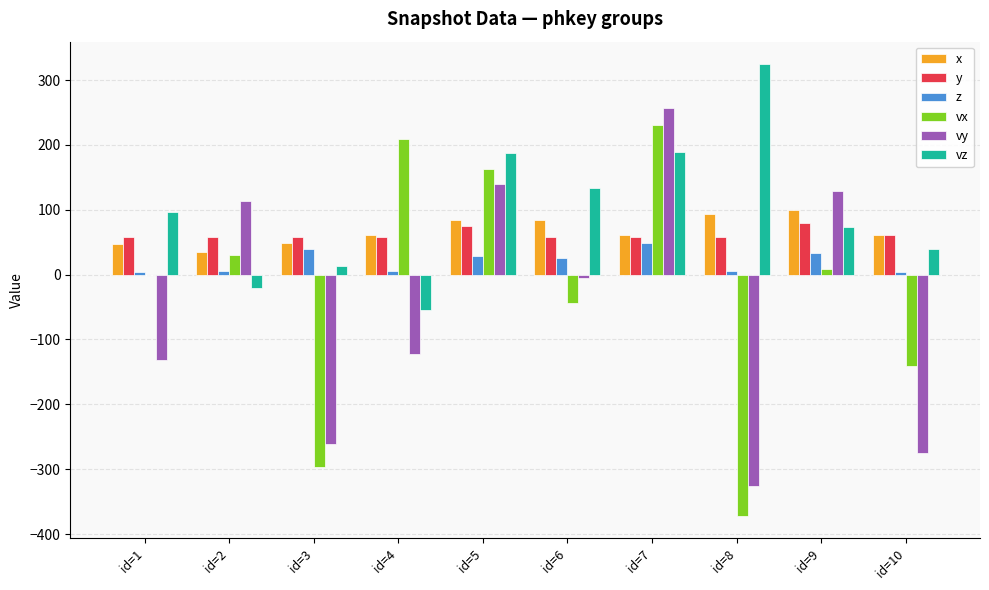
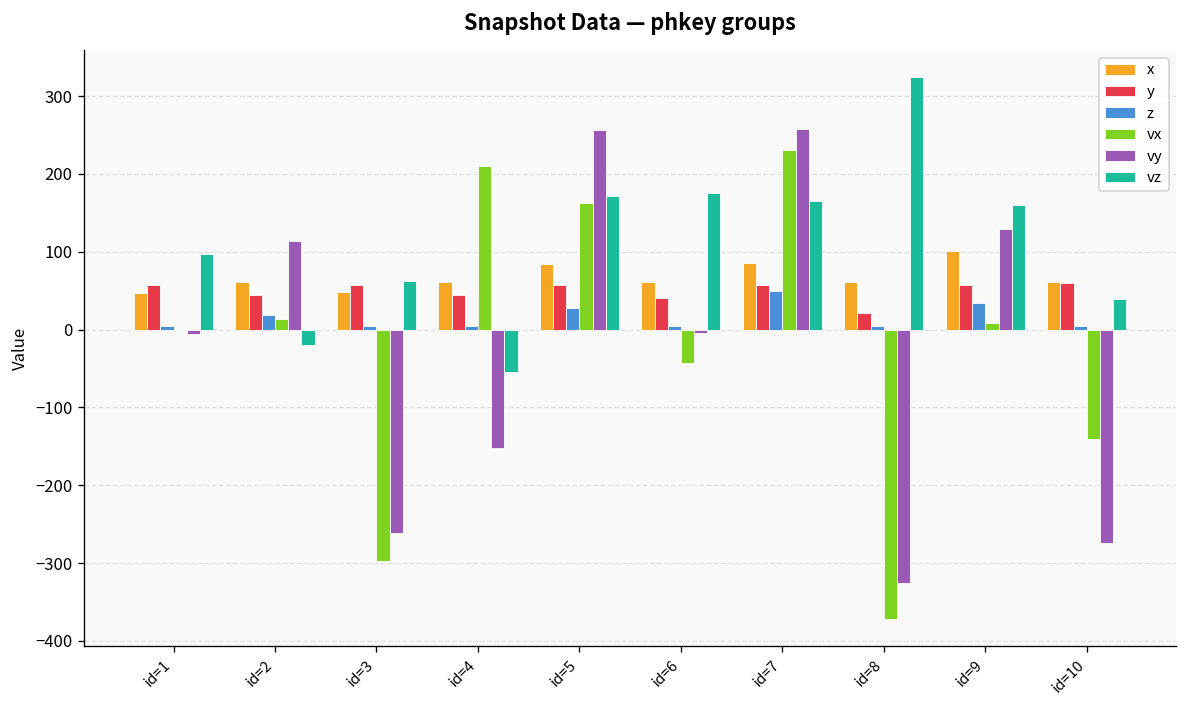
  {
    "x": {
      "id=1": 50,
-     "id=2": 40,
+     "id=2": 60,
      "id=3": 50,
      "id=4": 60,
      "id=5": 80,
-     "id=6": 80,
-     "id=7": 60,
-     "id=8": 90,
+     "id=6": 60,
+     "id=7": 90,
+     "id=8": 60,
      "id=9": 100,
      "id=10": 60
    },
    "y": {
      "id=1": 60,
-     "id=2": 60,
+     "id=2": 40,
      "id=3": 60,
-     "id=4": 60,
-     "id=5": 80,
-     "id=6": 60,
+     "id=4": 40,
+     "id=5": 60,
+     "id=6": 40,
      "id=7": 60,
-     "id=8": 60,
-     "id=9": 80,
+     "id=8": 20,
+     "id=9": 60,
      "id=10": 60
    },
    "z": {
      "id=1": 0,
-     "id=2": 0,
-     "id=3": 40,
+     "id=2": 20,
+     "id=3": 0,
      "id=4": 0,
      "id=5": 30,
-     "id=6": 30,
+     "id=6": 0,
      "id=7": 50,
      "id=8": 0,
      "id=9": 30,
      "id=10": 0
    },
    "vx": {
-     "id=2": 30,
+     "id=2": 10,
      "id=3": -300,
      "id=4": 210,
      "id=5": 160,
      "id=6": -40,
      "id=7": 230,
      "id=8": -370,
      "id=9": 10,
      "id=10": -140
    },
    "vy": {
-     "id=1": -130,
+     "id=1": -10,
      "id=2": 110,
      "id=3": -260,
-     "id=4": -120,
-     "id=5": 140,
+     "id=4": -150,
+     "id=5": 260,
      "id=6": 0,
      "id=7": 260,
      "id=8": -330,
      "id=9": 130,
      "id=10": -270
    },
    "vz": {
      "id=1": 100,
      "id=2": -20,
-     "id=3": 10,
+     "id=3": 60,
      "id=4": -50,
-     "id=5": 190,
-     "id=6": 130,
-     "id=7": 190,
+     "id=5": 170,
+     "id=6": 180,
+     "id=7": 170,
      "id=8": 320,
-     "id=9": 70,
+     "id=9": 160,
      "id=10": 40
    }
  }
